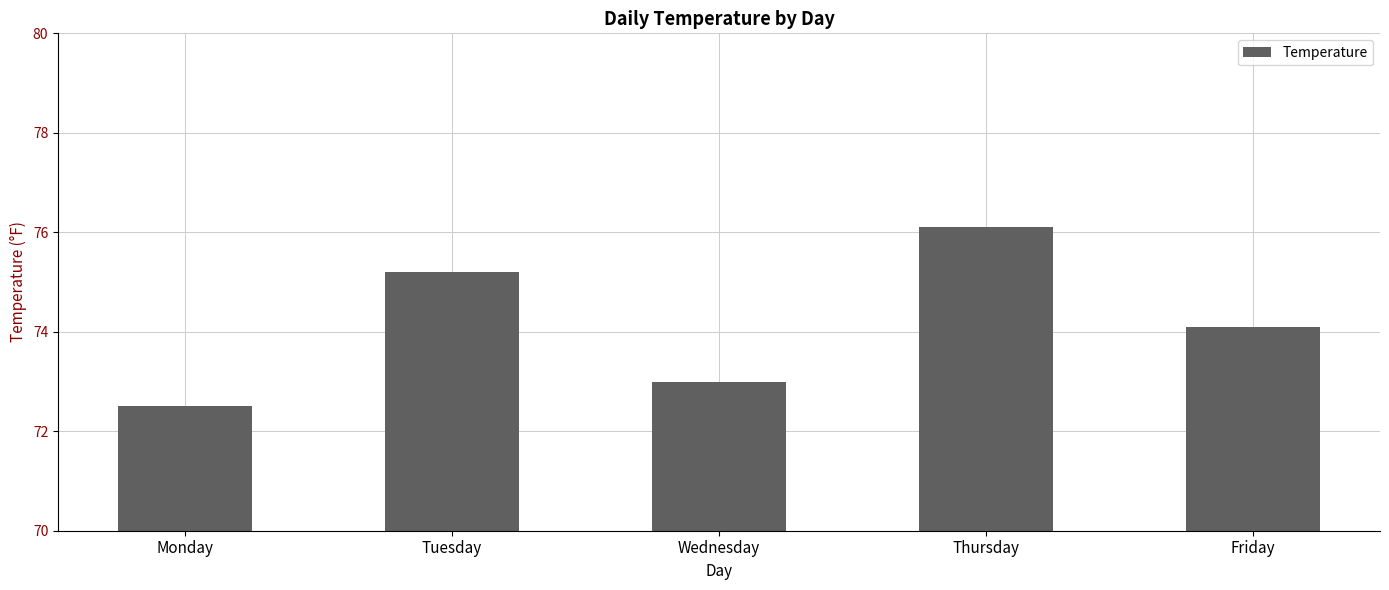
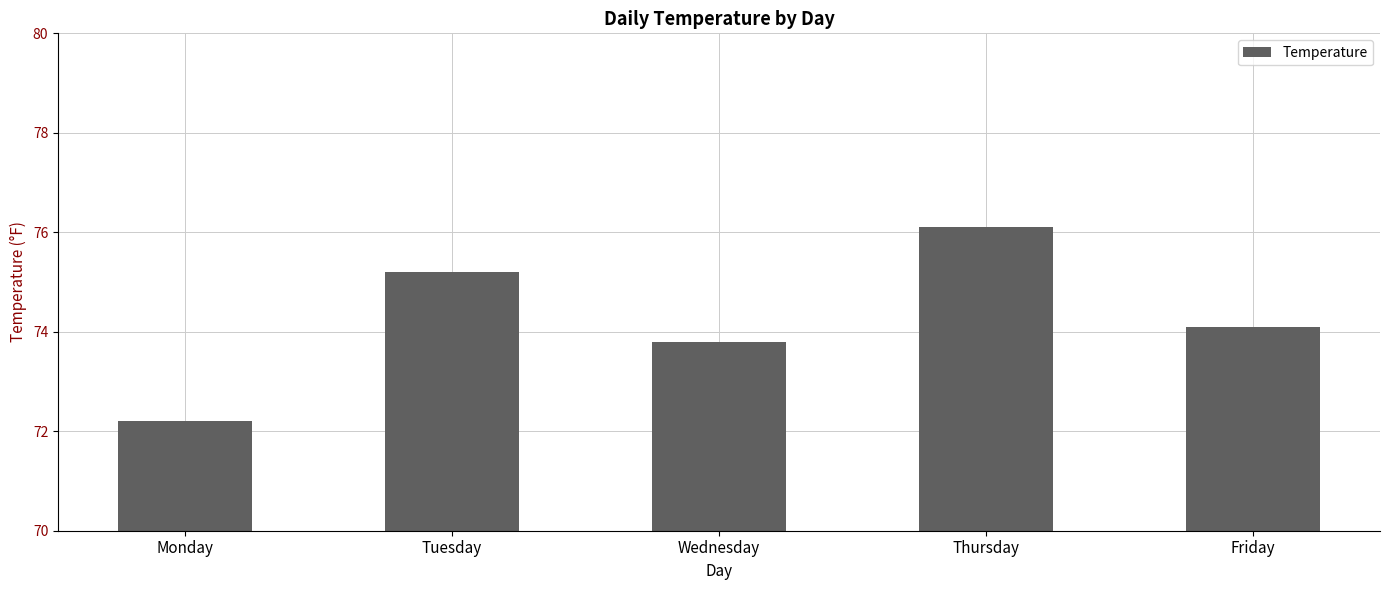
  {
-   "Monday": 72.5,
+   "Monday": 72.2,
    "Tuesday": 75.2,
-   "Wednesday": 73.0,
+   "Wednesday": 73.8,
    "Thursday": 76.1,
    "Friday": 74.1
  }
